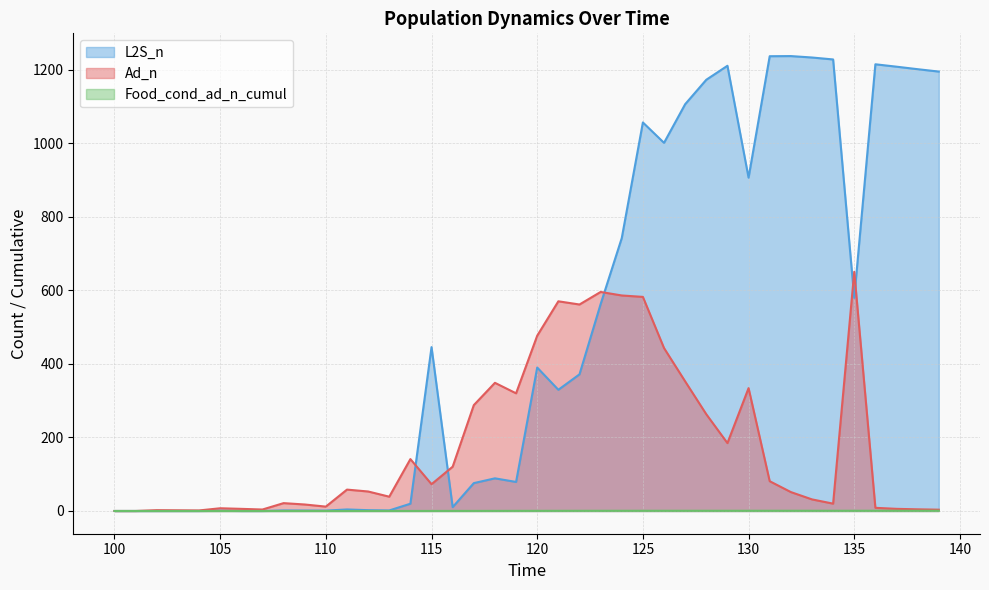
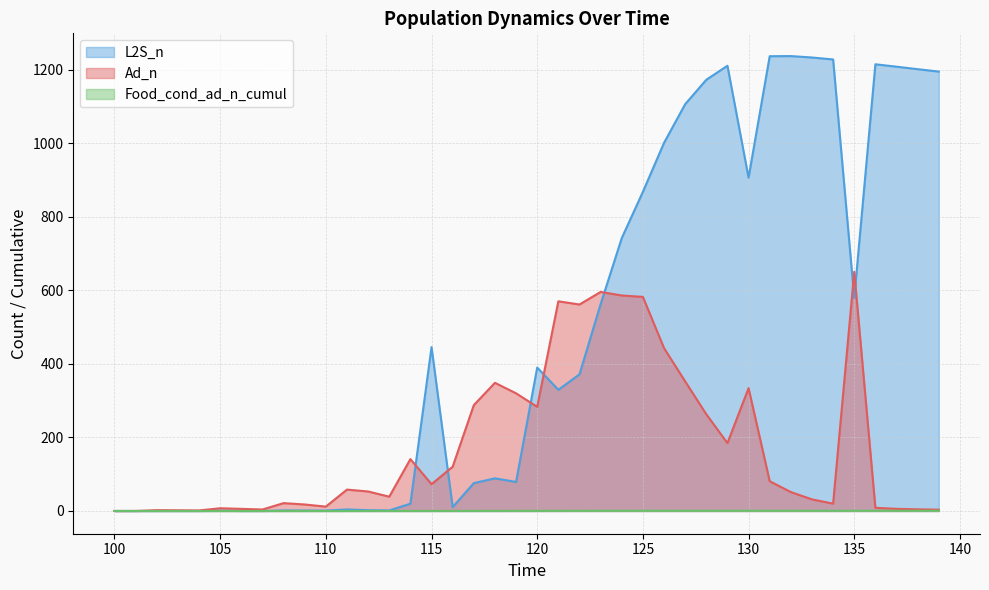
  {
    "L2S_n": {
      "115": 450,
      "120": 390,
-     "125": 1060,
+     "125": 870,
      "130": 910,
      "135": 580
    },
    "Ad_n": {
      "110": 10,
      "115": 70,
-     "120": 480,
+     "120": 280,
      "125": 580,
      "130": 330,
      "135": 650
    },
    "Food_cond_ad_n_cumul": {
      "115": 0,
      "120": 0,
      "125": 0,
      "130": 0,
      "135": 0
    }
  }
